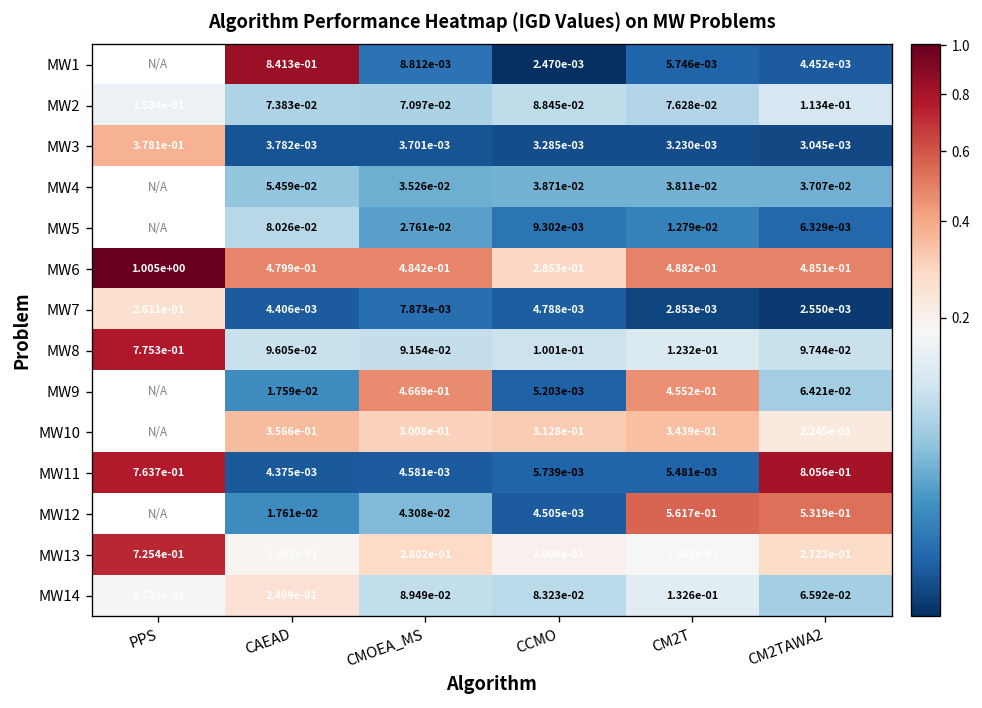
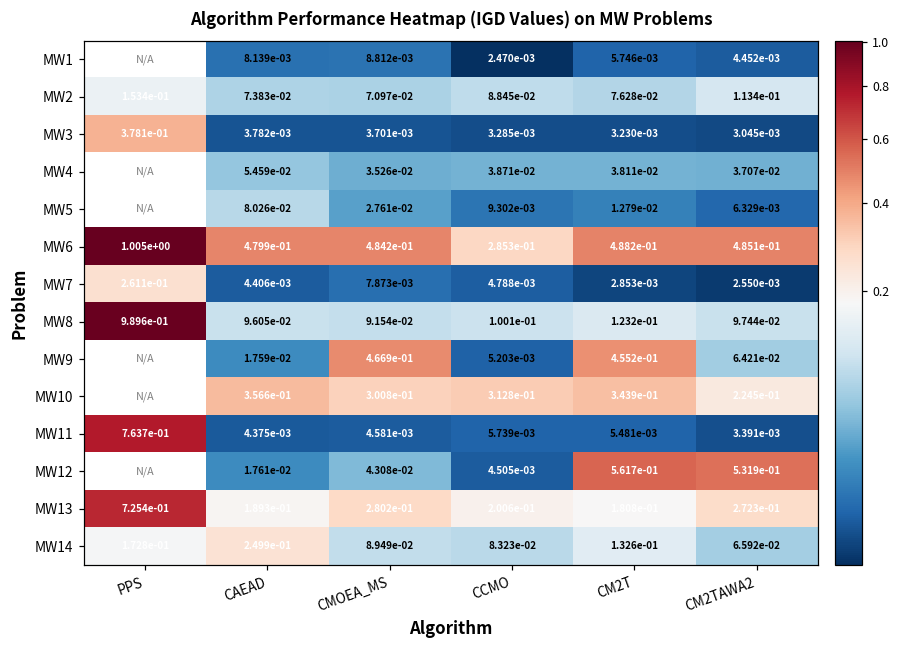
  {
    "MW1": {
-     "CAEAD": "8.413e-01",
+     "CAEAD": "8.139e-03",
      "CMOEA_MS": "8.812e-03",
      "CCMO": "2.470e-03",
      "CM2T": "5.746e-03",
      "CM2TAWA2": "4.452e-03"
    },
    "MW2": {
      "CAEAD": "7.383e-02",
      "CMOEA_MS": "7.097e-02",
      "CCMO": "8.845e-02",
      "CM2T": "7.628e-02",
      "CM2TAWA2": "1.134e-01"
    },
    "MW3": {
      "PPS": "3.781e-01",
      "CAEAD": "3.782e-03",
      "CMOEA_MS": "3.701e-03",
      "CCMO": "3.285e-03",
      "CM2T": "3.230e-03",
      "CM2TAWA2": "3.045e-03"
    },
    "MW4": {
      "CAEAD": "5.459e-02",
      "CMOEA_MS": "3.526e-02",
      "CCMO": "3.871e-02",
      "CM2T": "3.811e-02",
      "CM2TAWA2": "3.707e-02"
    },
    "MW5": {
      "CAEAD": "8.026e-02",
      "CMOEA_MS": "2.761e-02",
      "CCMO": "9.302e-03",
      "CM2T": "1.279e-02",
      "CM2TAWA2": "6.329e-03"
    },
    "MW6": {
      "PPS": "1.005e+00",
      "CAEAD": "4.799e-01",
      "CMOEA_MS": "4.842e-01",
      "CCMO": "2.853e-01",
      "CM2T": "4.882e-01",
      "CM2TAWA2": "4.851e-01"
    },
    "MW7": {
      "CAEAD": "4.406e-03",
      "CMOEA_MS": "7.873e-03",
      "CCMO": "4.788e-03",
      "CM2T": "2.853e-03",
      "CM2TAWA2": "2.550e-03"
    },
    "MW8": {
-     "PPS": "7.753e-01",
+     "PPS": "9.896e-01",
      "CAEAD": "9.605e-02",
      "CMOEA_MS": "9.154e-02",
      "CCMO": "1.001e-01",
      "CM2T": "1.232e-01",
      "CM2TAWA2": "9.744e-02"
    },
    "MW9": {
      "CAEAD": "1.759e-02",
      "CMOEA_MS": "4.669e-01",
      "CCMO": "5.203e-03",
      "CM2T": "4.552e-01",
      "CM2TAWA2": "6.421e-02"
    },
    "MW10": {
      "CAEAD": "3.566e-01",
      "CMOEA_MS": "3.008e-01",
      "CCMO": "3.128e-01",
      "CM2T": "3.439e-01"
    },
    "MW11": {
      "PPS": "7.637e-01",
      "CAEAD": "4.375e-03",
      "CMOEA_MS": "4.581e-03",
      "CCMO": "5.739e-03",
      "CM2T": "5.481e-03",
-     "CM2TAWA2": "8.056e-01"
+     "CM2TAWA2": "3.391e-03"
    },
    "MW12": {
      "CAEAD": "1.761e-02",
      "CMOEA_MS": "4.308e-02",
      "CCMO": "4.505e-03",
      "CM2T": "5.617e-01",
      "CM2TAWA2": "5.319e-01"
    },
    "MW13": {
      "PPS": "7.254e-01",
      "CMOEA_MS": "2.802e-01",
      "CM2TAWA2": "2.723e-01"
    },
    "MW14": {
      "CMOEA_MS": "8.949e-02",
      "CCMO": "8.323e-02",
      "CM2T": "1.326e-01",
      "CM2TAWA2": "6.592e-02"
    }
  }
